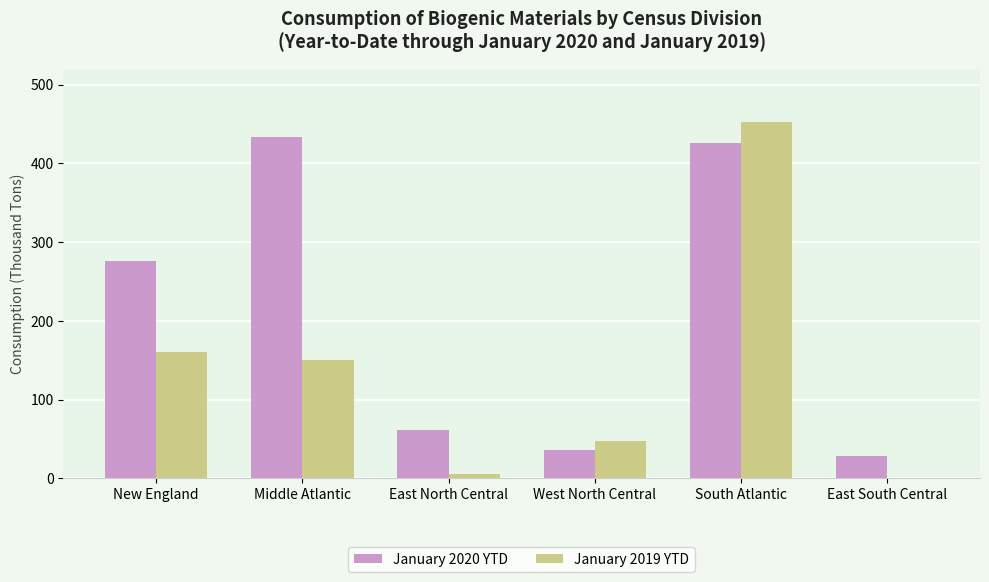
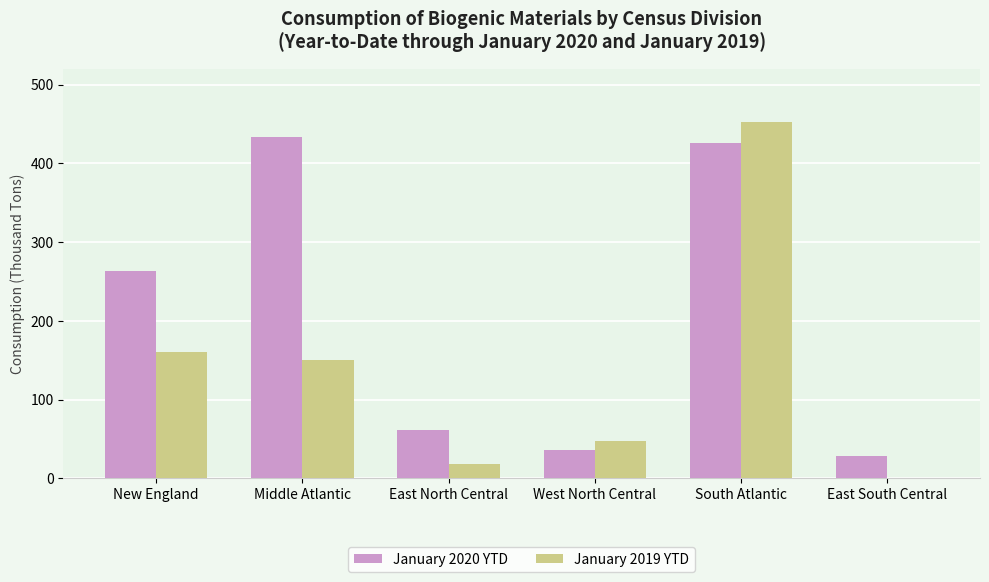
  {
    "January 2020 YTD": {
-     "New England": 280,
+     "New England": 260,
      "Middle Atlantic": 430,
      "East North Central": 60,
      "West North Central": 40,
      "South Atlantic": 430,
      "East South Central": 30
    },
    "January 2019 YTD": {
      "New England": 160,
      "Middle Atlantic": 150,
-     "East North Central": 10,
+     "East North Central": 20,
      "West North Central": 50,
      "South Atlantic": 450,
      "East South Central": 0
    }
  }
